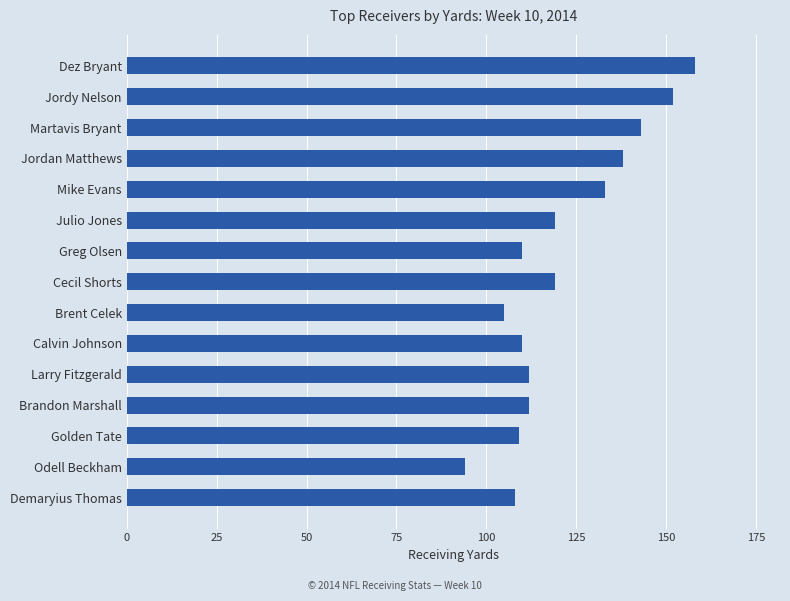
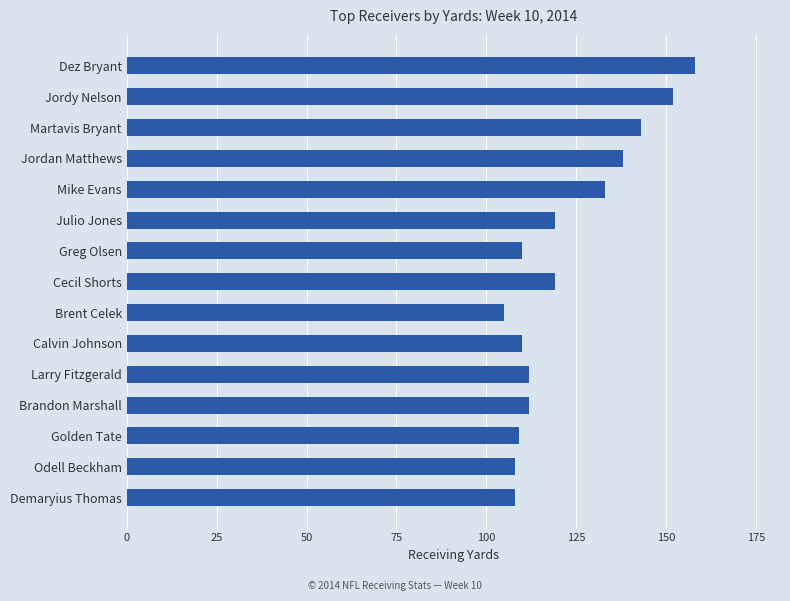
  {
    "Dez Bryant": 158,
    "Jordy Nelson": 152,
    "Martavis Bryant": 143,
    "Jordan Matthews": 138,
    "Mike Evans": 133,
    "Julio Jones": 119,
    "Greg Olsen": 110,
    "Cecil Shorts": 119,
    "Brent Celek": 105,
    "Calvin Johnson": 110,
    "Larry Fitzgerald": 112,
    "Brandon Marshall": 112,
    "Golden Tate": 109,
-   "Odell Beckham": 94,
+   "Odell Beckham": 108,
    "Demaryius Thomas": 108
  }
